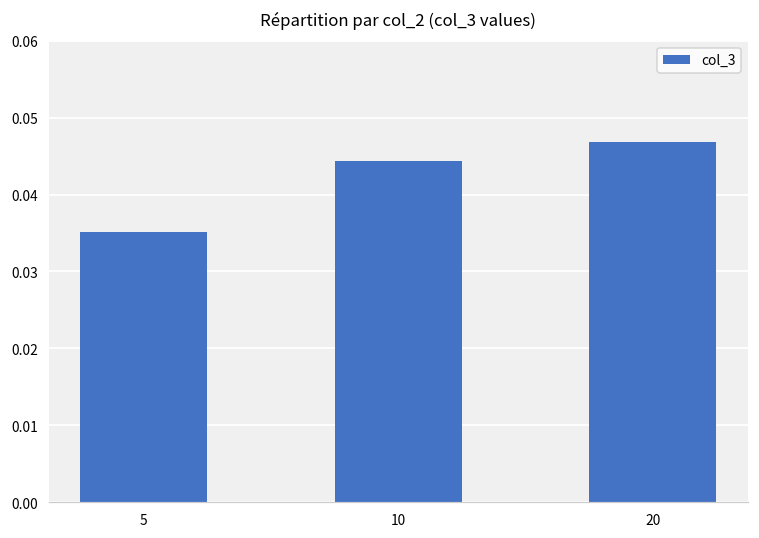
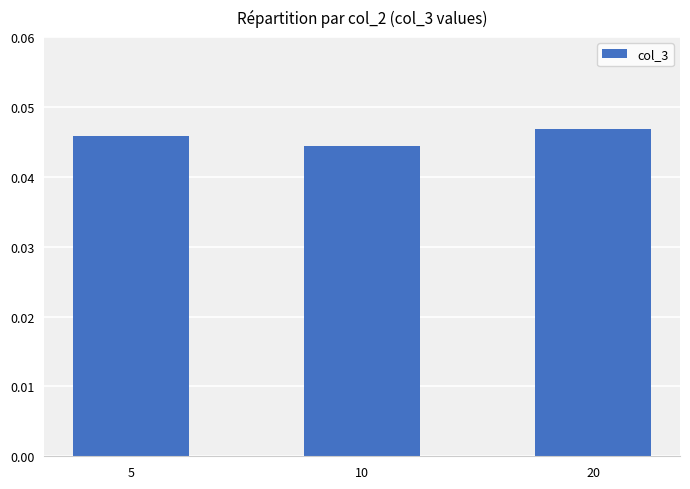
  {
-   "5": 0.035,
+   "5": 0.046,
    "10": 0.044,
    "20": 0.047
  }
